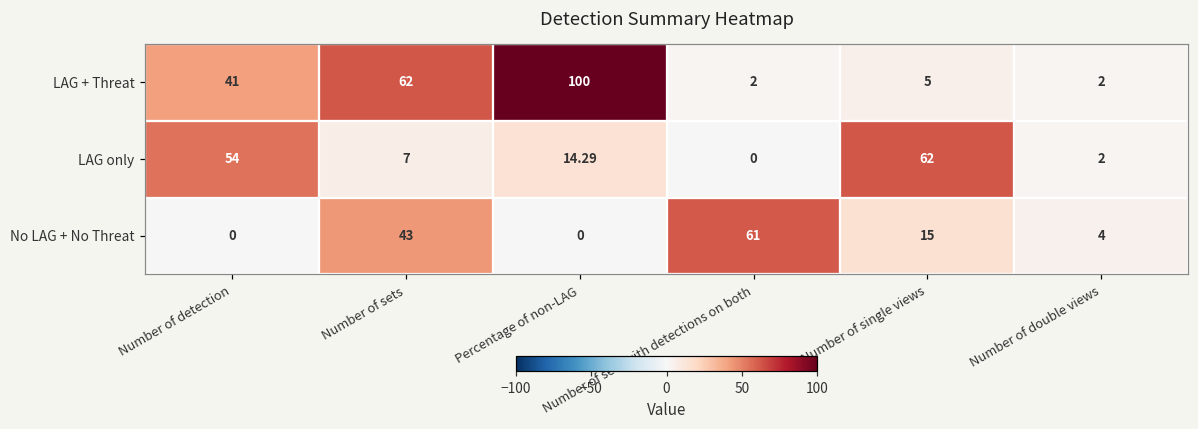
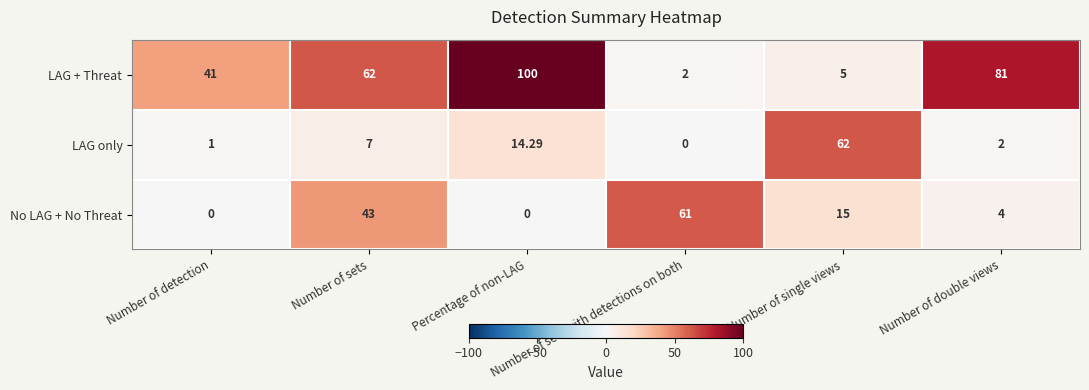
  {
    "LAG + Threat": {
      "Number of detection": 41,
      "Number of sets": 62,
      "Percentage of non-LAG": 100,
      "Number of sets with detections on both": 2,
      "Number of single views": 5,
-     "Number of double views": 2
+     "Number of double views": 81
    },
    "LAG only": {
-     "Number of detection": 54,
+     "Number of detection": 1,
      "Number of sets": 7,
      "Percentage of non-LAG": 14.29,
      "Number of sets with detections on both": 0,
      "Number of single views": 62,
      "Number of double views": 2
    },
    "No LAG + No Threat": {
      "Number of detection": 0,
      "Number of sets": 43,
      "Percentage of non-LAG": 0,
      "Number of sets with detections on both": 61,
      "Number of single views": 15,
      "Number of double views": 4
    }
  }
